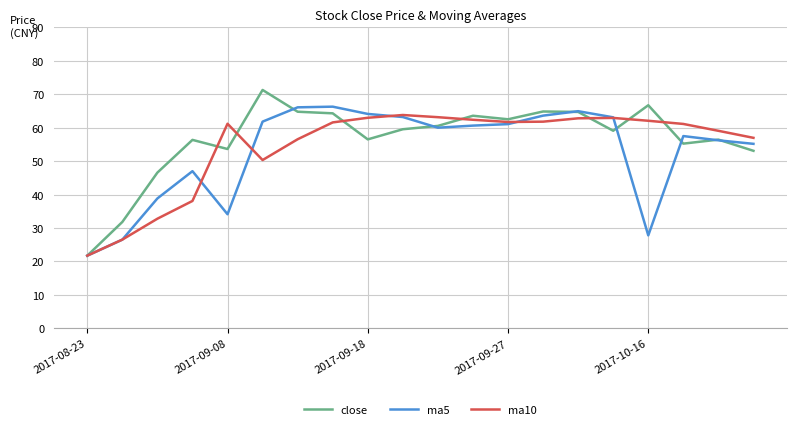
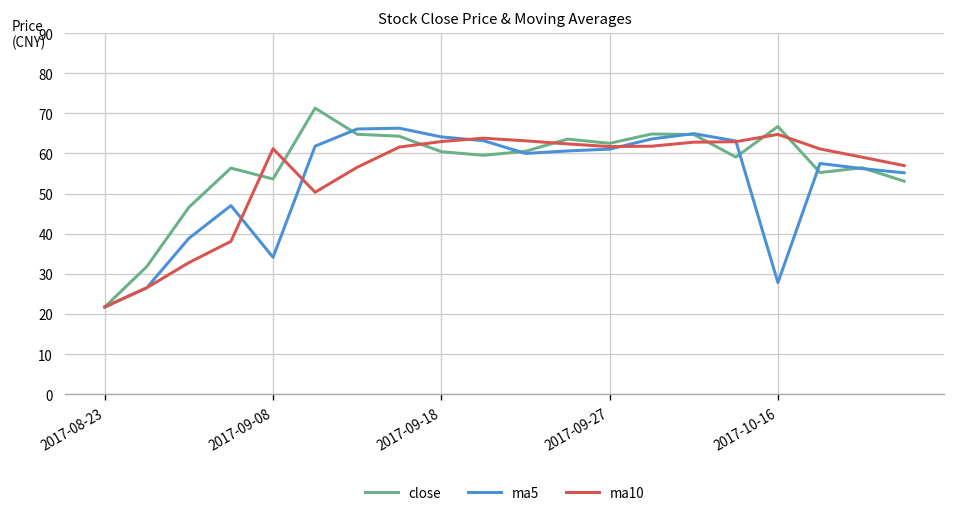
  {
    "close": {
      "2017-09-08": 54,
-     "2017-09-18": 57,
+     "2017-09-18": 60,
      "2017-09-27": 63,
      "2017-10-16": 67
    },
    "ma5": {
      "2017-09-08": 34,
      "2017-09-18": 64,
      "2017-10-16": 28
    },
    "ma10": {
      "2017-09-08": 61,
      "2017-09-18": 63,
-     "2017-10-16": 62
+     "2017-10-16": 65
    }
  }
